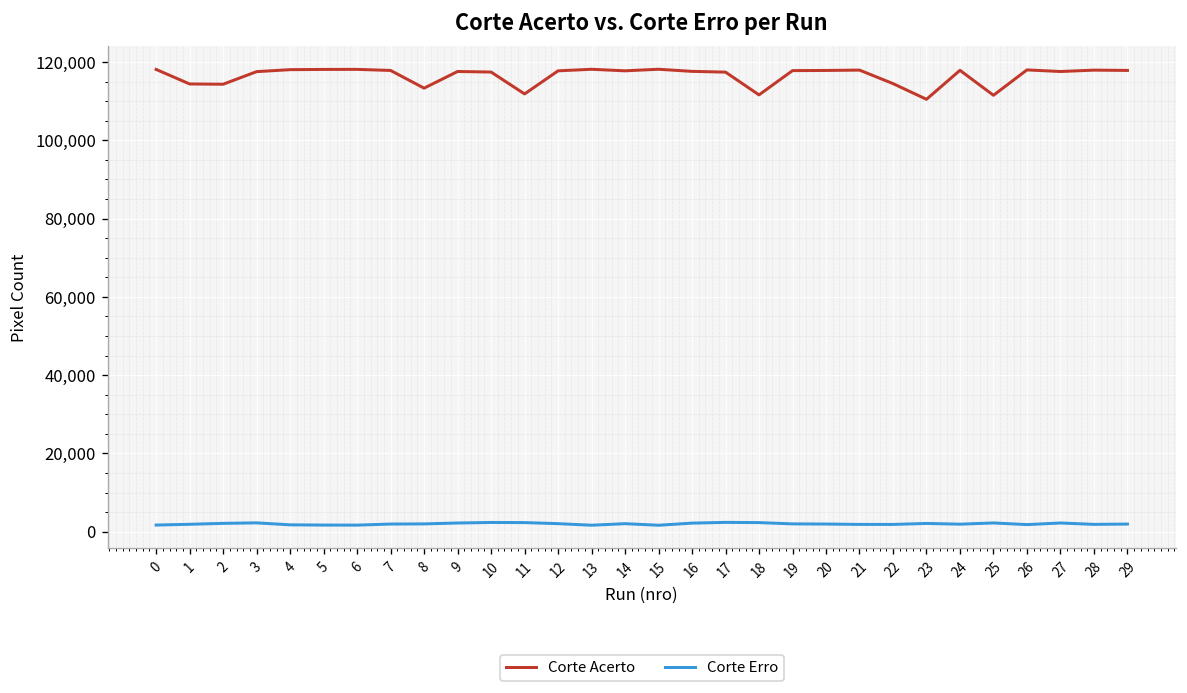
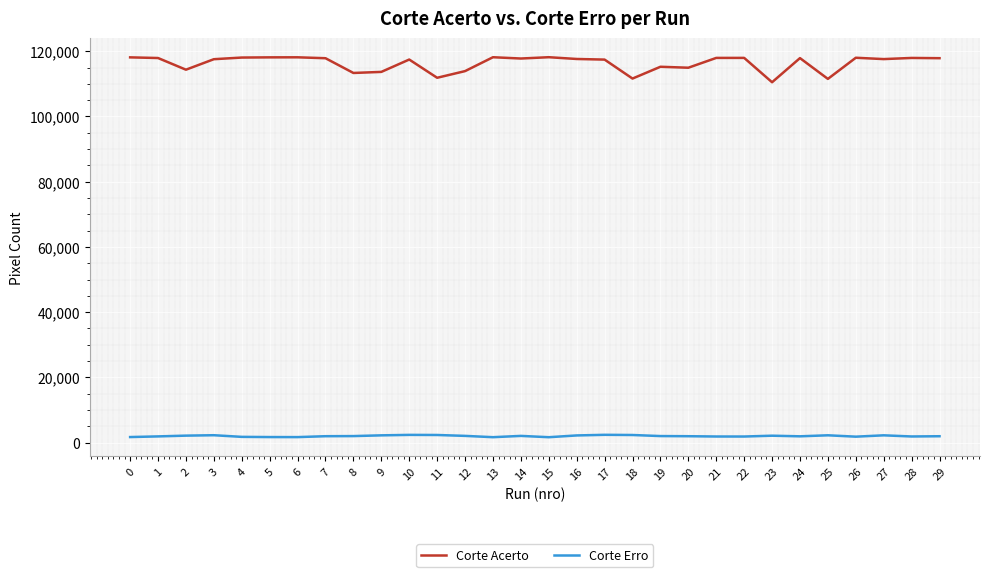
  {
    "Corte Acerto": {
      "0": "118,000",
-     "1": "114,000",
+     "1": "118,000",
      "2": "114,000",
      "3": "118,000",
      "4": "118,000",
      "5": "118,000",
      "6": "118,000",
      "7": "118,000",
      "8": "113,000",
-     "9": "118,000",
+     "9": "114,000",
      "10": "117,000",
      "11": "112,000",
-     "12": "118,000",
+     "12": "114,000",
      "13": "118,000",
      "14": "118,000",
      "15": "118,000",
      "16": "118,000",
      "17": "117,000",
      "18": "112,000",
-     "19": "118,000",
-     "20": "118,000",
+     "19": "115,000",
+     "20": "115,000",
      "21": "118,000",
-     "22": "115,000",
+     "22": "118,000",
      "23": "110,000",
      "24": "118,000",
      "25": "112,000",
      "26": "118,000",
      "27": "118,000",
      "28": "118,000",
      "29": "118,000"
    },
    "Corte Erro": {
      "0": "2,000",
      "1": "2,000",
      "2": "2,000",
      "3": "2,000",
      "4": "2,000",
      "5": "2,000",
      "6": "2,000",
      "7": "2,000",
      "8": "2,000",
      "9": "2,000",
      "10": "2,000",
      "11": "2,000",
      "12": "2,000",
      "13": "2,000",
      "14": "2,000",
      "15": "2,000",
      "16": "2,000",
      "17": "2,000",
      "18": "2,000",
      "19": "2,000",
      "20": "2,000",
      "21": "2,000",
      "22": "2,000",
      "23": "2,000",
      "24": "2,000",
      "25": "2,000",
      "26": "2,000",
      "27": "2,000",
      "28": "2,000",
      "29": "2,000"
    }
  }
